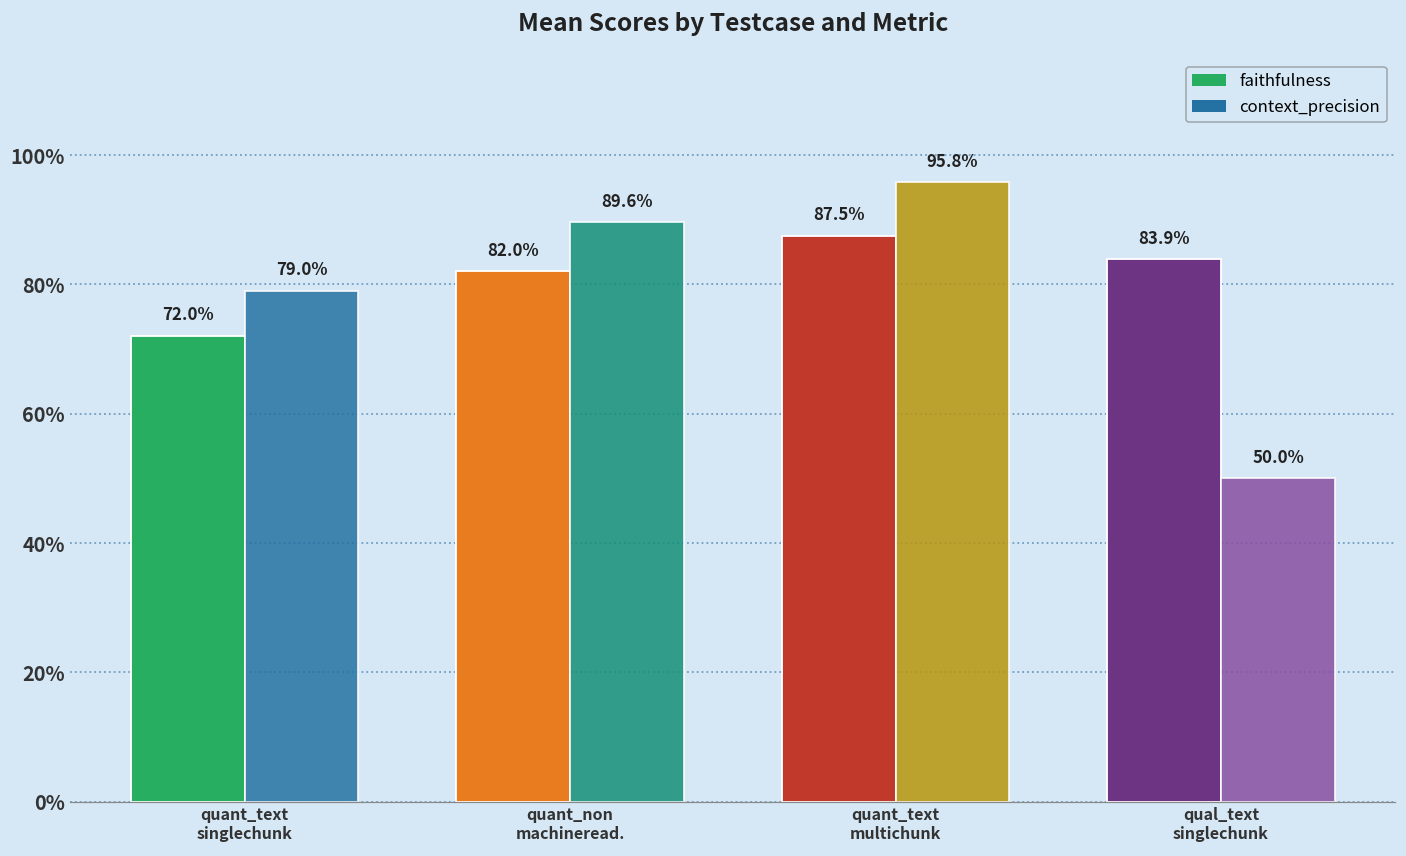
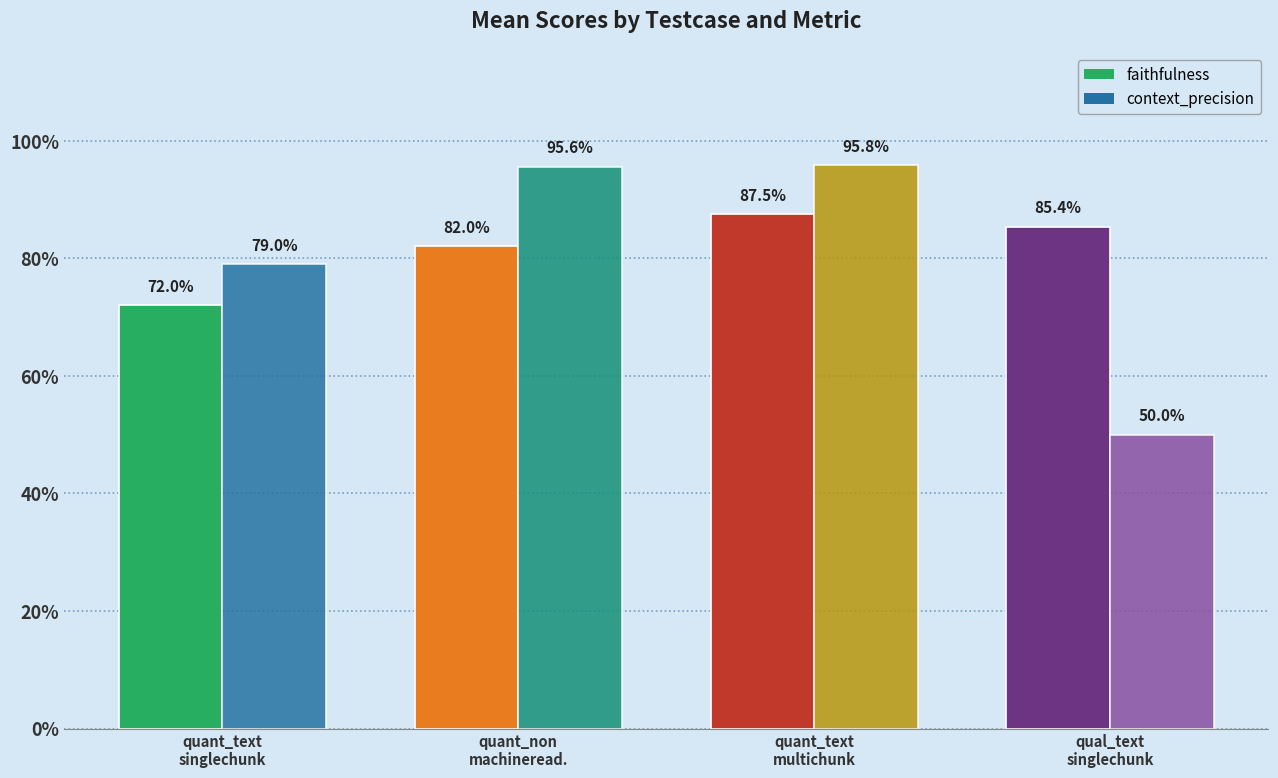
  {
    "faithfulness": {
      "quant_text singlechunk": "72.0%",
      "quant_non machineread.": "82.0%",
      "quant_text multichunk": "87.5%",
-     "qual_text singlechunk": "83.9%"
+     "qual_text singlechunk": "85.4%"
    },
    "context_precision": {
      "quant_text singlechunk": "79.0%",
-     "quant_non machineread.": "89.6%",
+     "quant_non machineread.": "95.6%",
      "quant_text multichunk": "95.8%",
      "qual_text singlechunk": "50.0%"
    }
  }
